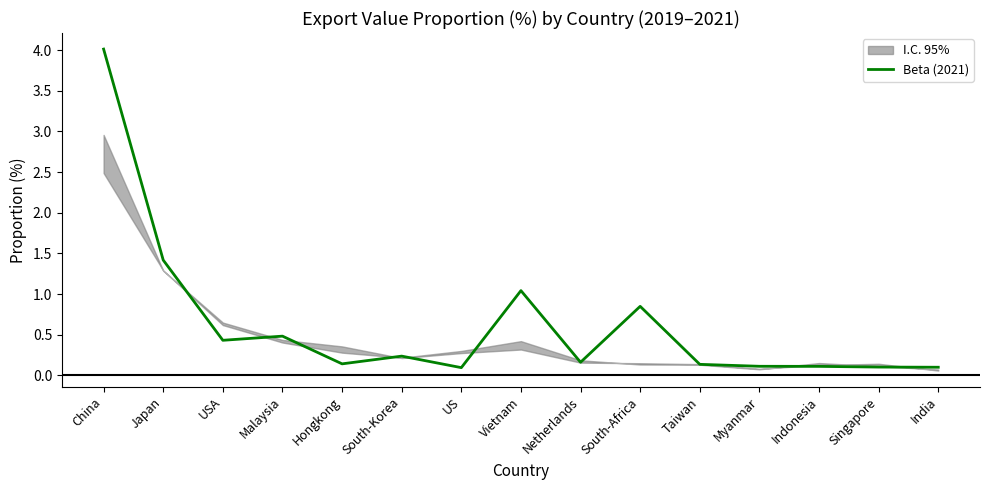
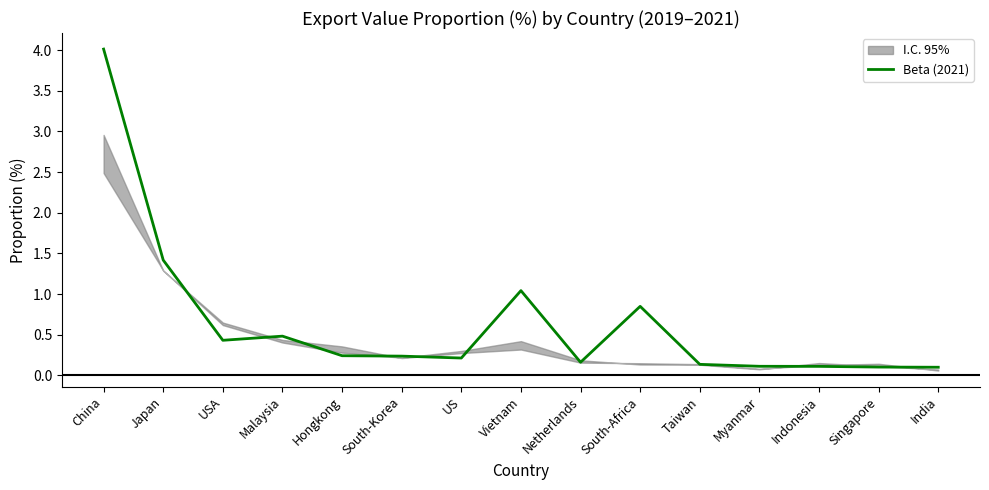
  {
    "Beta (2021)": {
      "China": 4.0,
      "Japan": 1.4,
      "USA": 0.4,
      "Malaysia": 0.5,
-     "Hongkong": 0.1,
-     "US": 0.1,
+     "Hongkong": 0.2,
+     "US": 0.2,
      "Vietnam": 1.0,
      "South-Africa": 0.8,
      "Indonesia": 0.1,
      "Singapore": 0.1
    }
  }
